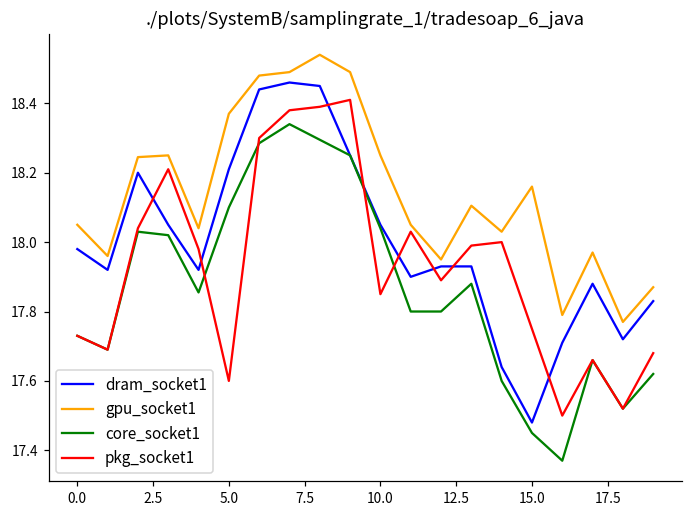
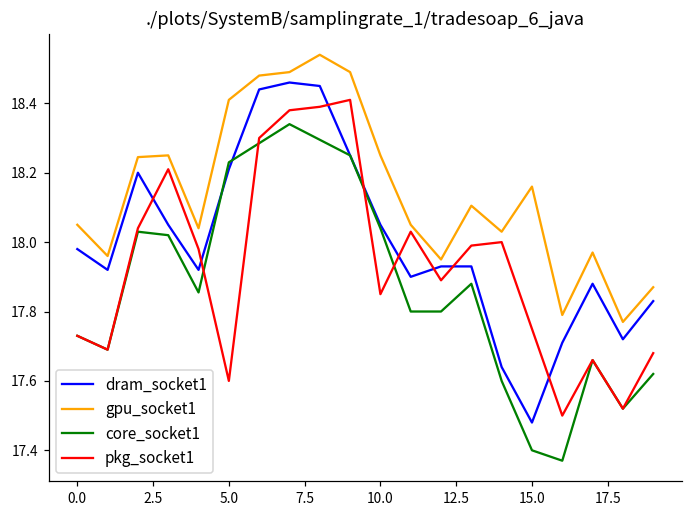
  {
    "dram_socket1": {
      "0.0": 17.98,
      "5.0": 18.21,
      "10.0": 18.05,
      "15.0": 17.48
    },
    "gpu_socket1": {
      "0.0": 18.05,
-     "5.0": 18.37,
+     "5.0": 18.41,
      "10.0": 18.25,
      "15.0": 18.16
    },
    "core_socket1": {
-     "5.0": 18.10,
+     "5.0": 18.23,
      "10.0": 18.04,
-     "15.0": 17.45
+     "15.0": 17.40
    },
    "pkg_socket1": {
      "5.0": 17.60,
      "10.0": 17.85,
      "15.0": 17.75
    }
  }
